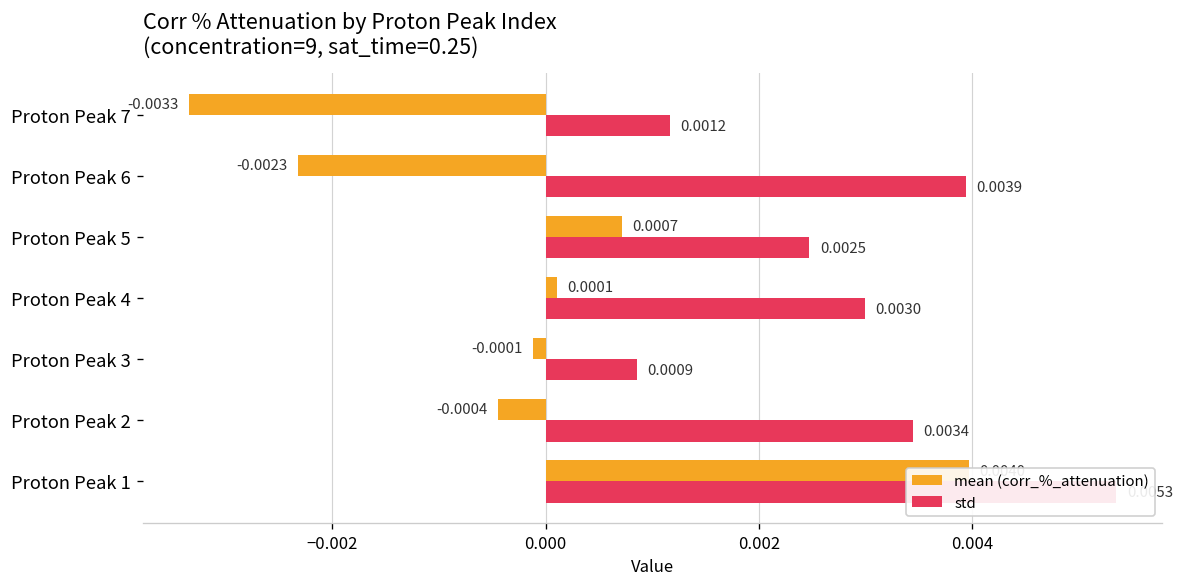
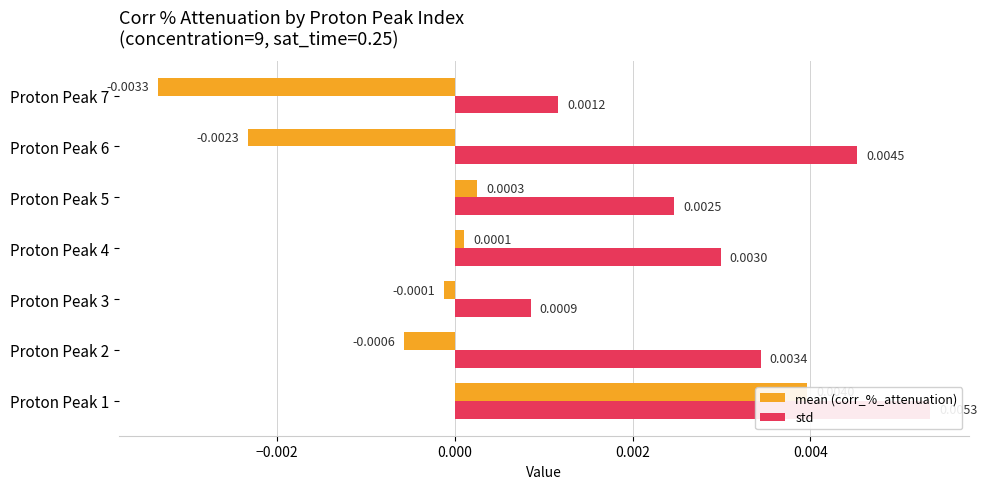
  {
    "mean (corr_%_attenuation)": {
      "Proton Peak 7": -0.0033,
      "Proton Peak 6": -0.0023,
-     "Proton Peak 5": 0.0007,
+     "Proton Peak 5": 0.0003,
      "Proton Peak 4": 0.0001,
      "Proton Peak 3": -0.0001,
-     "Proton Peak 2": -0.0004
+     "Proton Peak 2": -0.0006
    },
    "std": {
      "Proton Peak 7": 0.0012,
-     "Proton Peak 6": 0.0039,
+     "Proton Peak 6": 0.0045,
      "Proton Peak 5": 0.0025,
      "Proton Peak 4": 0.0030,
      "Proton Peak 3": 0.0009,
      "Proton Peak 2": 0.0034
    }
  }
